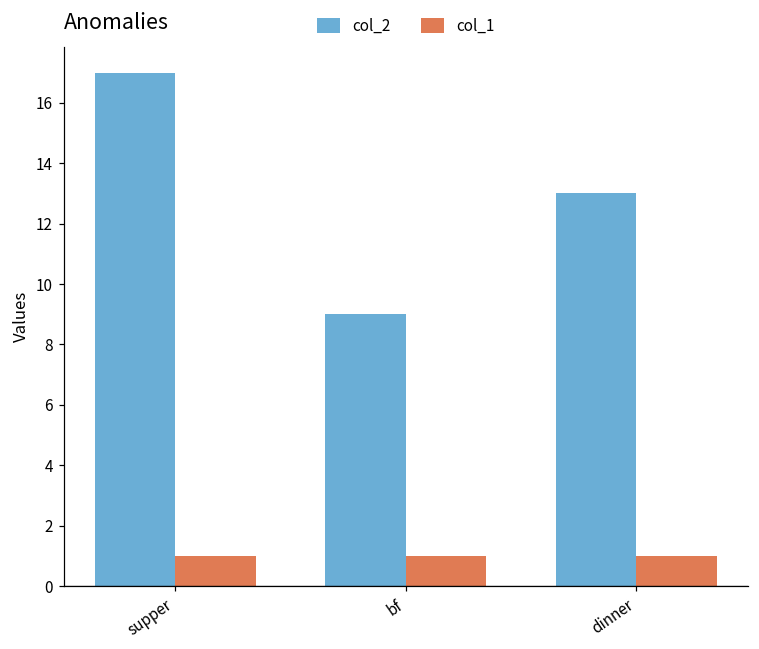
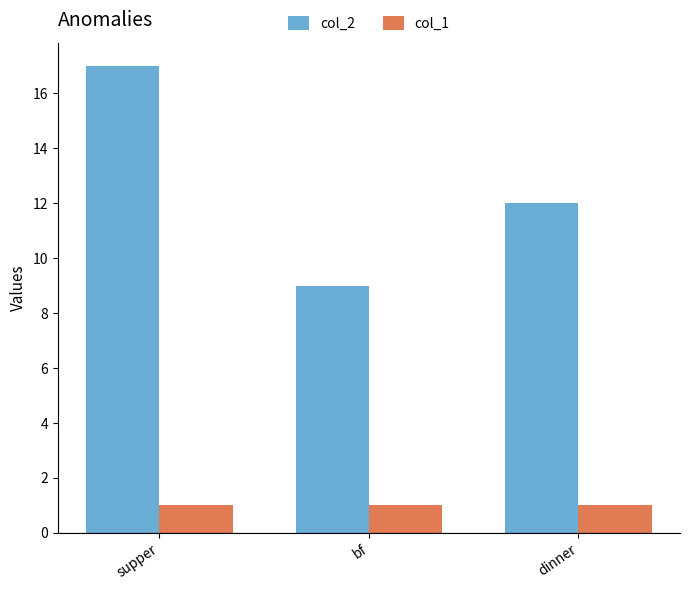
  {
    "col_2": {
      "supper": 17,
      "bf": 9,
-     "dinner": 13
+     "dinner": 12
    },
    "col_1": {
      "supper": 1,
      "bf": 1,
      "dinner": 1
    }
  }
